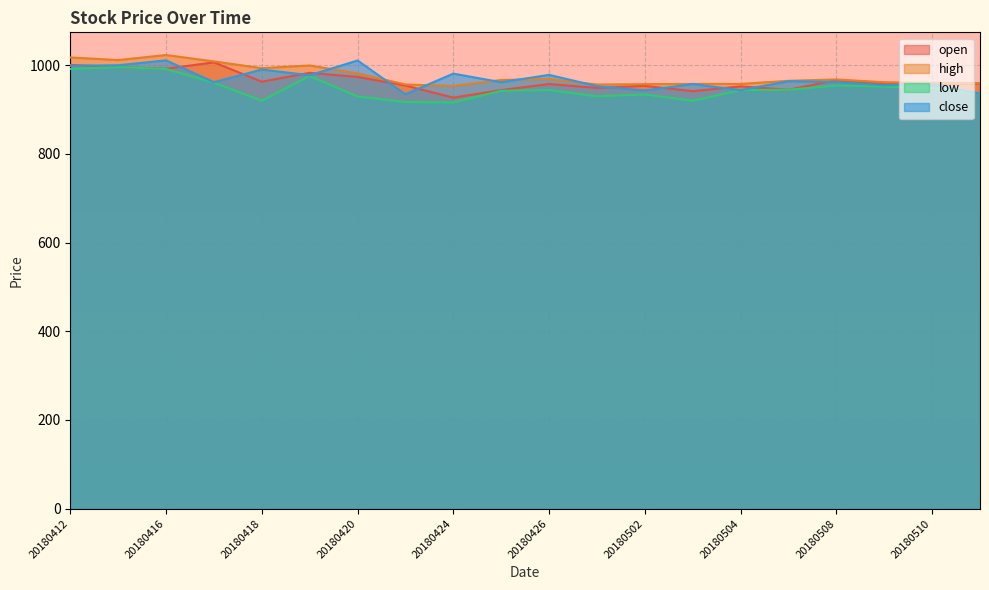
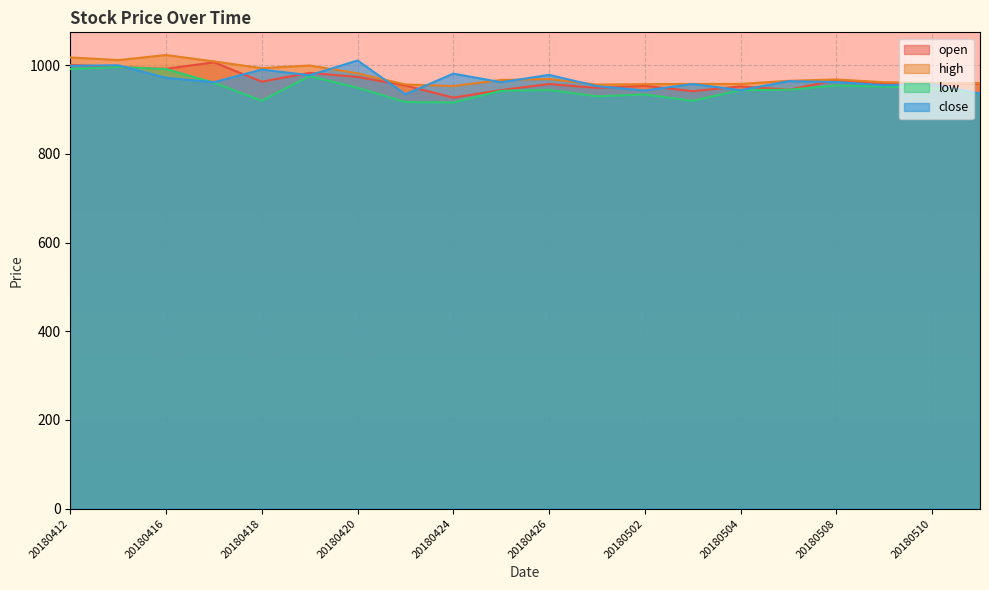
  {
    "low": {
      "20180412": 990,
      "20180418": 920,
-     "20180420": 930,
+     "20180420": 950,
      "20180424": 920,
      "20180426": 940,
      "20180502": 930,
      "20180508": 950
    },
    "close": {
-     "20180416": 1010,
+     "20180416": 970,
      "20180420": 1010,
      "20180424": 980,
      "20180426": 980,
      "20180502": 940
    }
  }
